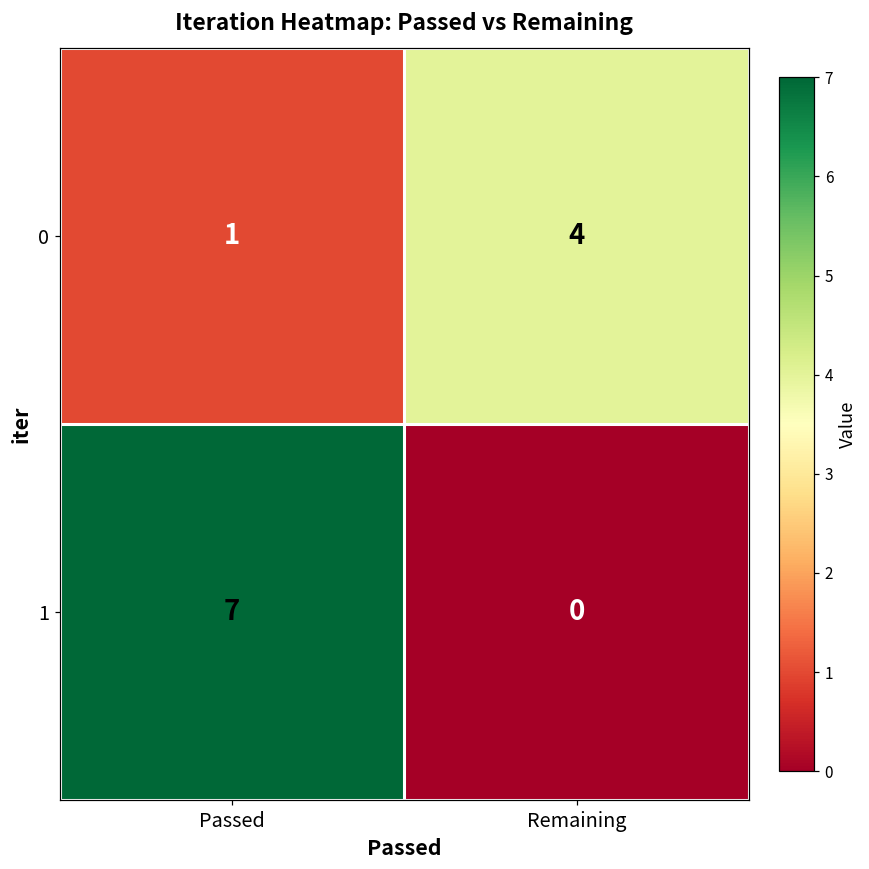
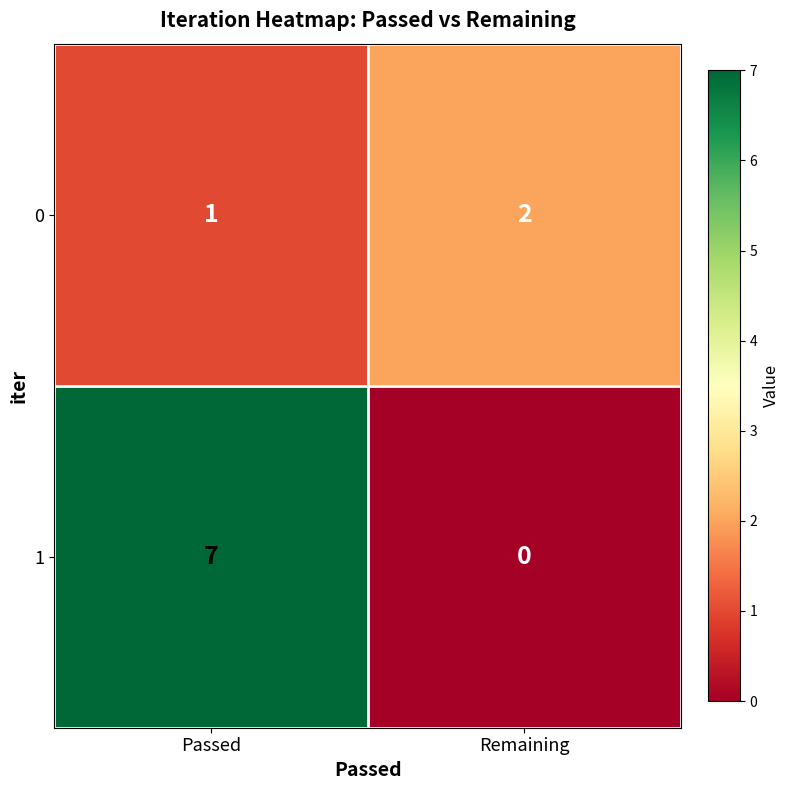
  {
    "0": {
      "Passed": 1,
-     "Remaining": 4
+     "Remaining": 2
    },
    "1": {
      "Passed": 7,
      "Remaining": 0
    }
  }
